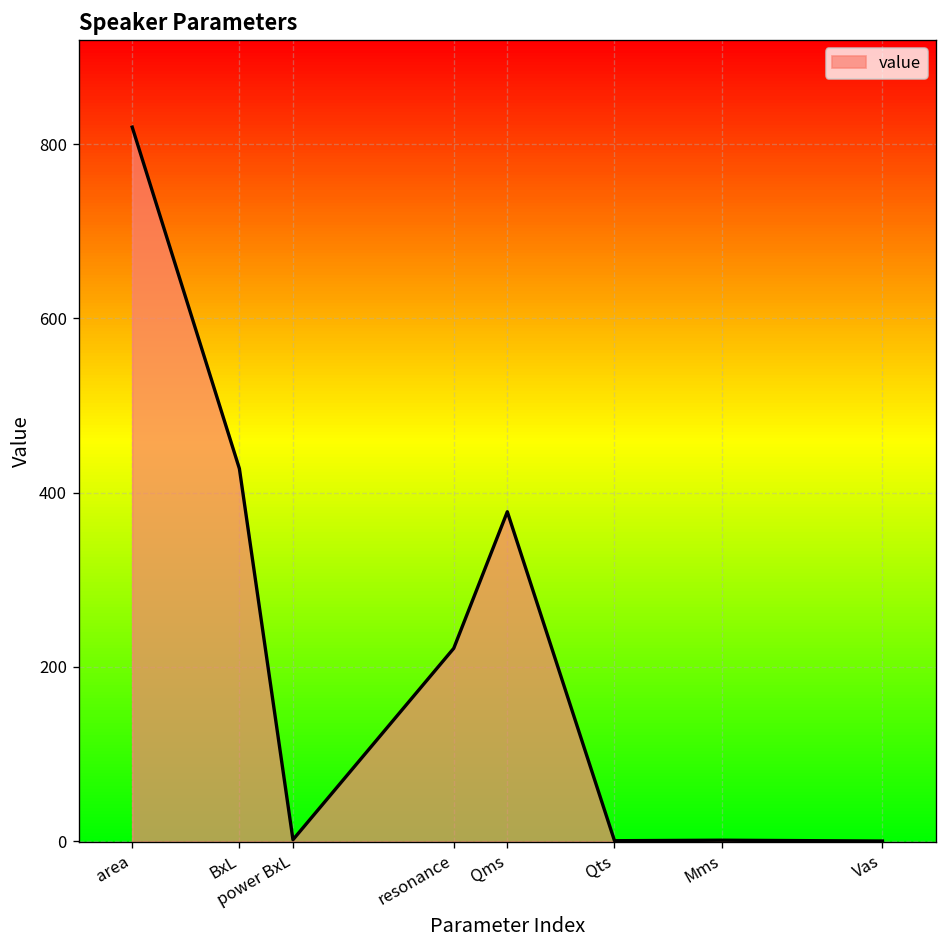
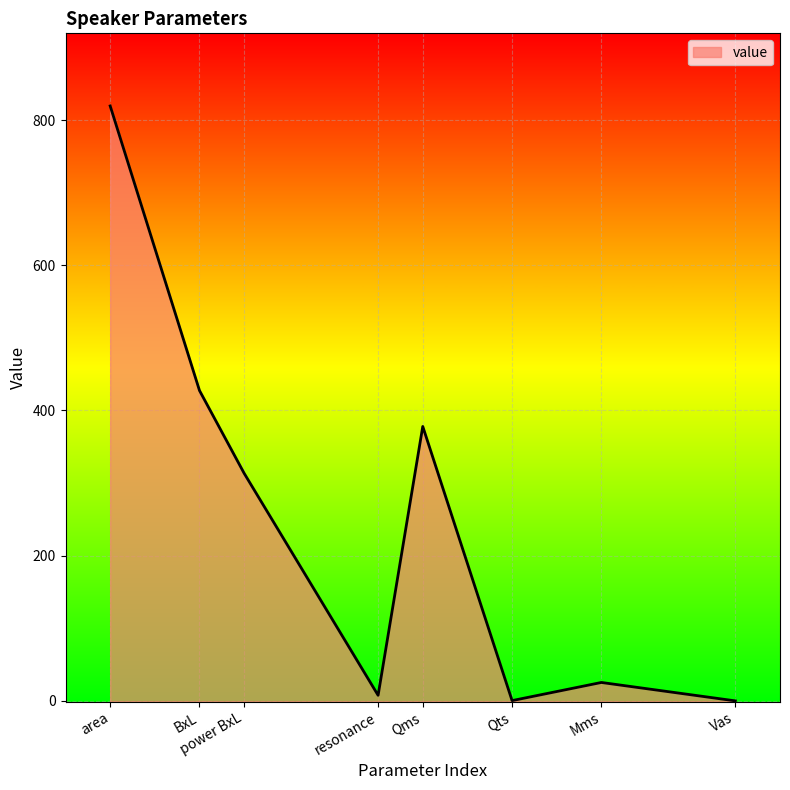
  {
    "area": 820,
    "BxL": 430,
-   "power BxL": 0,
-   "resonance": 220,
+   "power BxL": 310,
+   "resonance": 10,
    "Qms": 380,
    "Qts": 0,
-   "Mms": 0,
+   "Mms": 30,
    "Vas": 0
  }
